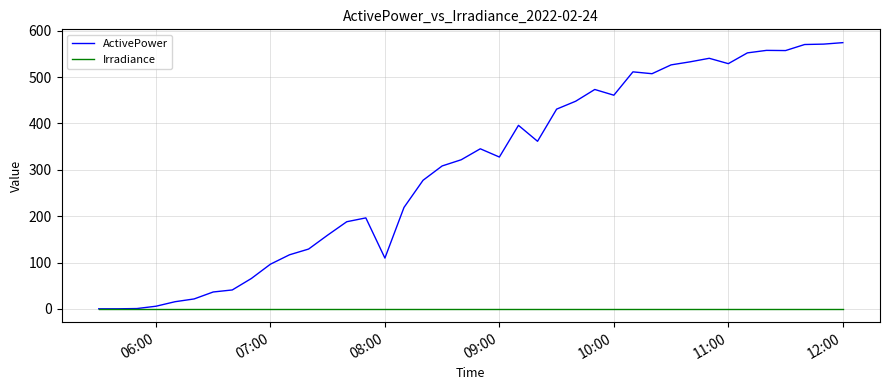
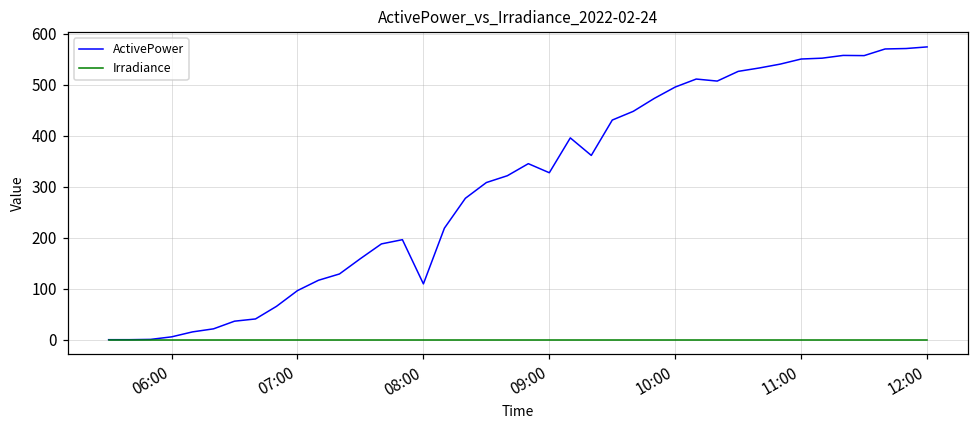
  {
    "ActivePower": {
      "06:00": 10,
      "07:00": 100,
      "08:00": 110,
      "09:00": 330,
-     "10:00": 460,
-     "11:00": 530,
+     "10:00": 500,
+     "11:00": 550,
      "12:00": 570
    },
    "Irradiance": {
      "06:00": 0,
      "07:00": 0,
      "08:00": 0,
      "09:00": 0,
      "10:00": 0,
      "11:00": 0,
      "12:00": 0
    }
  }
